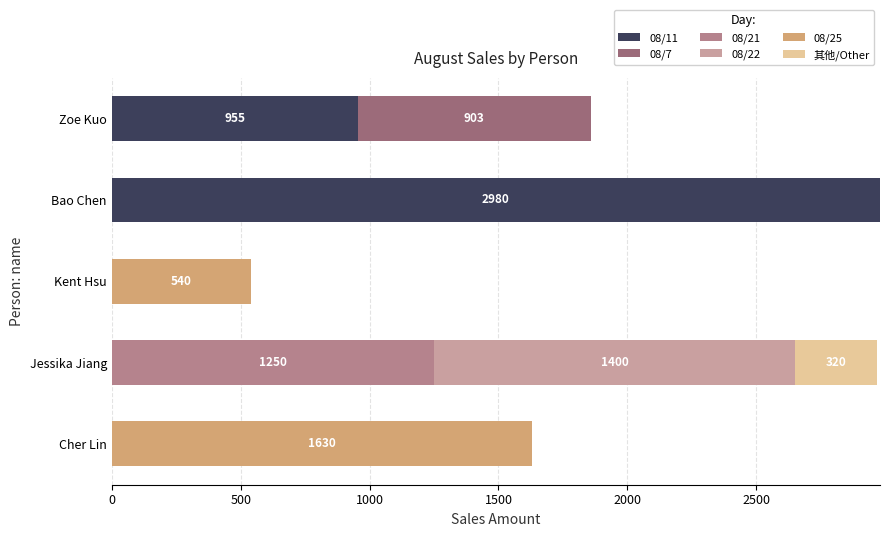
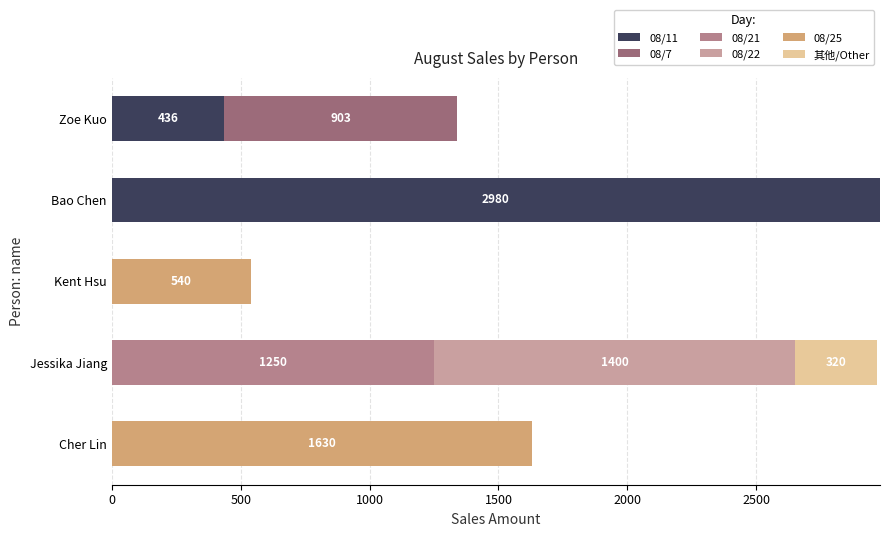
  {
    "08/11": {
-     "Zoe Kuo": 955,
+     "Zoe Kuo": 436,
      "Bao Chen": 2980
    }
  }
